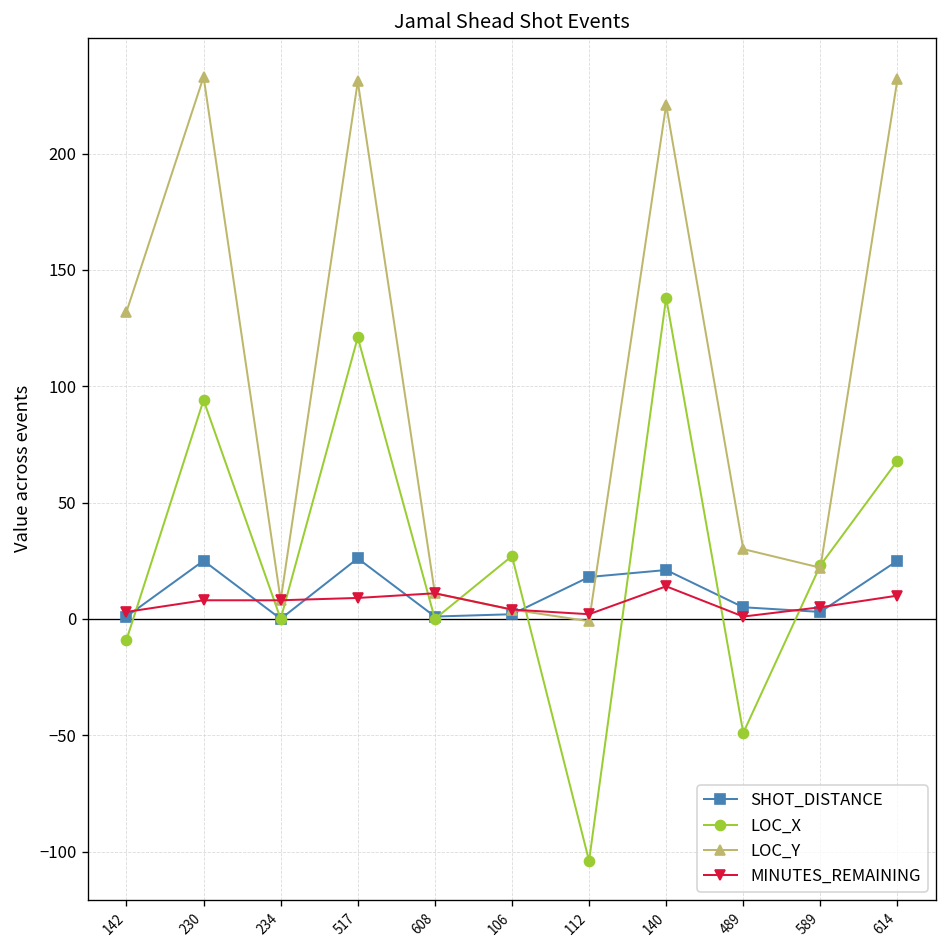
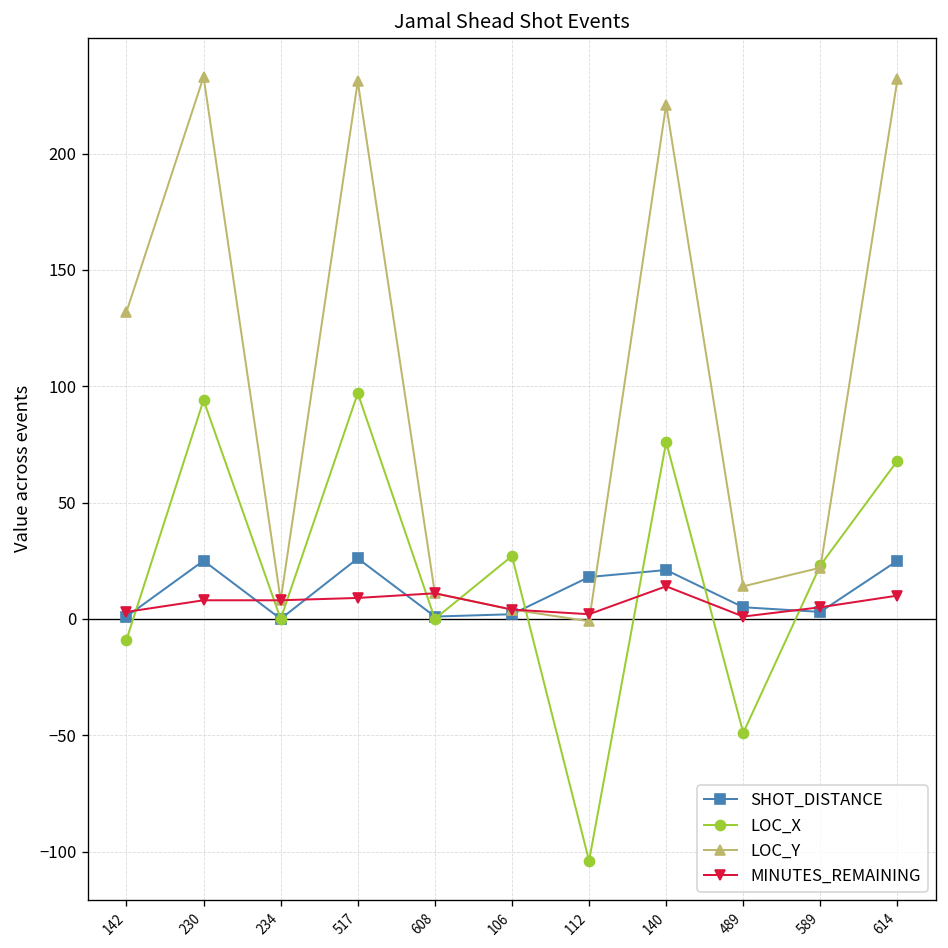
  {
    "SHOT_DISTANCE": {
      "142": 1,
      "230": 25,
      "517": 26,
      "106": 2,
      "112": 18,
      "140": 21,
      "489": 5,
      "589": 3,
      "614": 25
    },
    "LOC_X": {
      "142": -9,
      "230": 94,
-     "517": 121,
+     "517": 97,
      "106": 27,
      "112": -104,
-     "140": 138,
+     "140": 76,
      "489": -49,
      "614": 68
    },
    "LOC_Y": {
      "142": 132,
      "230": 233,
      "517": 231,
      "112": -1,
      "140": 221,
-     "489": 30,
+     "489": 14,
      "614": 232
    },
    "MINUTES_REMAINING": {
      "142": 3,
      "230": 8,
      "517": 9,
      "112": 2,
      "140": 14,
      "489": 1,
      "589": 5,
      "614": 10
    }
  }
